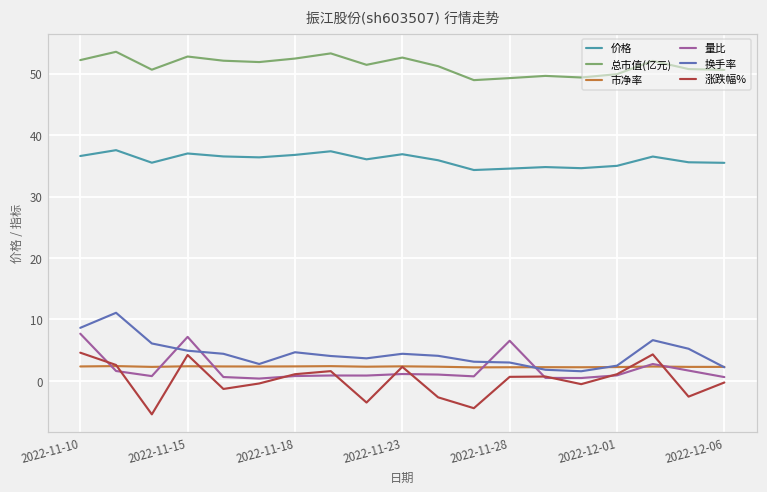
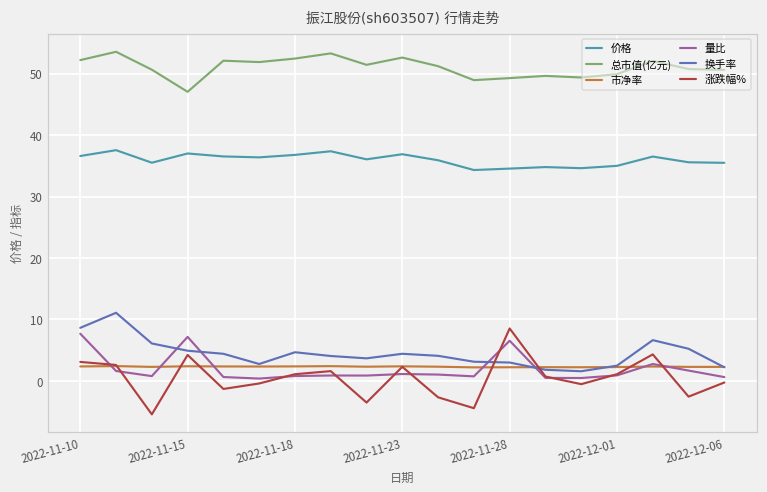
  {
    "总市值(亿元)": {
      "2022-11-10": 52,
-     "2022-11-15": 53,
+     "2022-11-15": 47,
      "2022-11-18": 52,
      "2022-11-23": 53,
      "2022-11-28": 49
    },
    "市净率": {
      "2022-11-10": 2,
      "2022-11-15": 2,
      "2022-11-18": 2,
      "2022-11-28": 2
    },
    "量比": {
      "2022-11-10": 8,
      "2022-11-15": 7,
      "2022-11-23": 1,
      "2022-11-28": 7,
      "2022-12-06": 1
    },
    "涨跌幅%": {
-     "2022-11-10": 5,
+     "2022-11-10": 3,
      "2022-11-15": 4,
-     "2022-11-28": 1,
+     "2022-11-28": 9,
      "2022-12-06": 0
    }
  }
